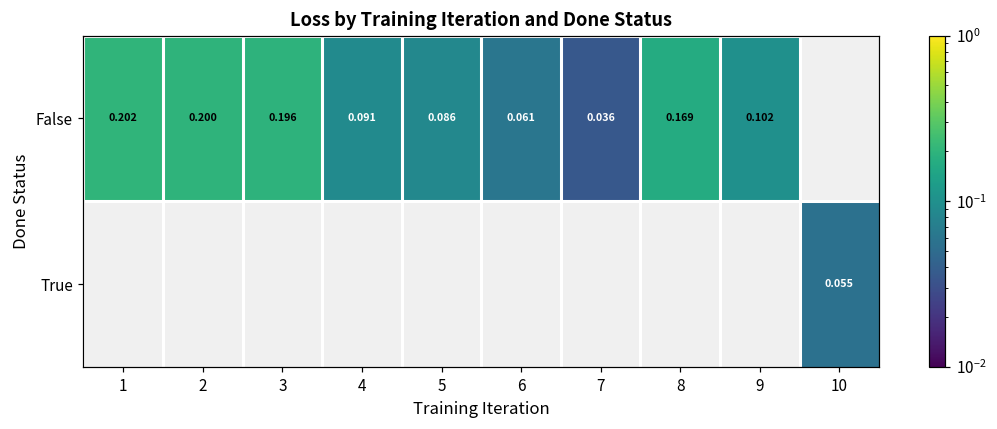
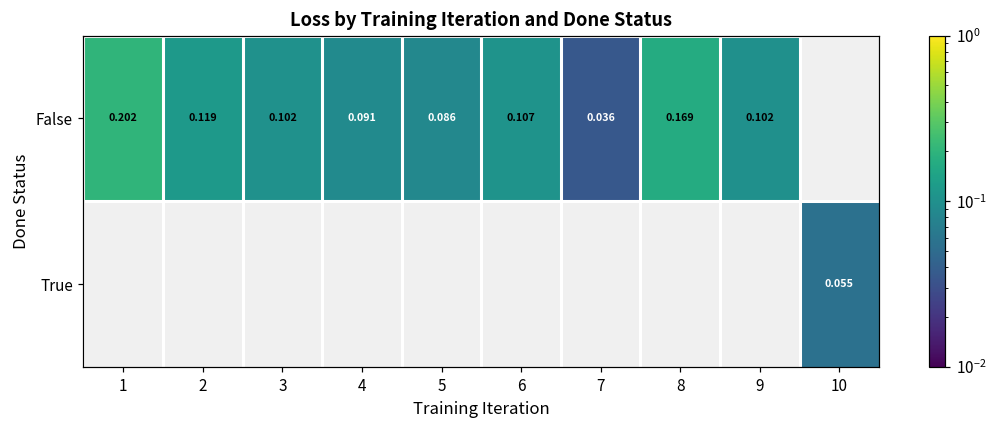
  {
    "False": {
      "1": 0.202,
-     "2": 0.200,
-     "3": 0.196,
+     "2": 0.119,
+     "3": 0.102,
      "4": 0.091,
      "5": 0.086,
-     "6": 0.061,
+     "6": 0.107,
      "7": 0.036,
      "8": 0.169,
      "9": 0.102
    },
    "True": {
      "10": 0.055
    }
  }
